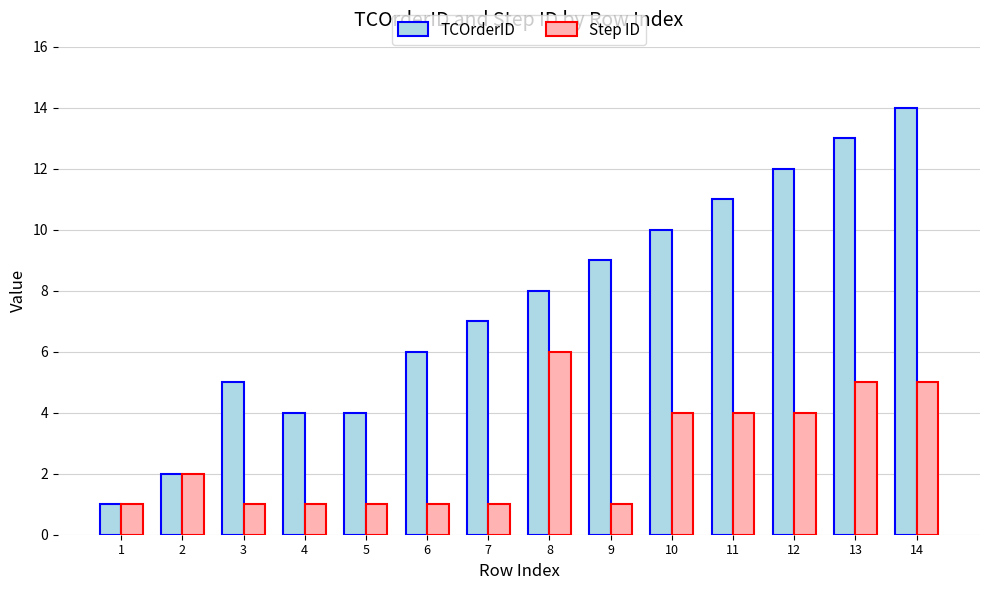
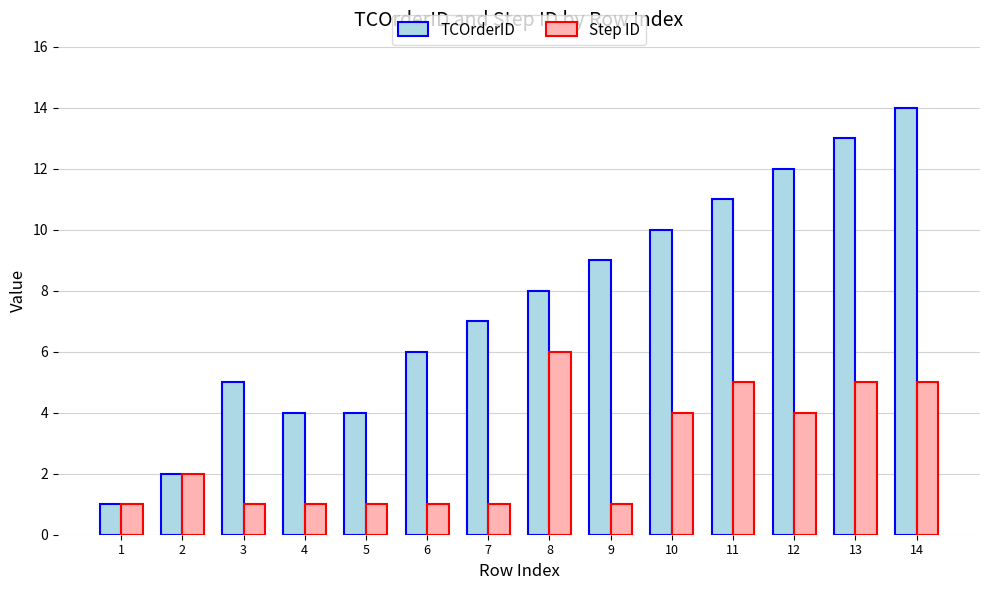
  {
    "TCOrderID": {
      "1": 1,
      "2": 2,
      "3": 5,
      "4": 4,
      "5": 4,
      "6": 6,
      "7": 7,
      "8": 8,
      "9": 9,
      "10": 10,
      "11": 11,
      "12": 12,
      "13": 13,
      "14": 14
    },
    "Step ID": {
      "1": 1,
      "2": 2,
      "3": 1,
      "4": 1,
      "5": 1,
      "6": 1,
      "7": 1,
      "8": 6,
      "9": 1,
      "10": 4,
-     "11": 4,
+     "11": 5,
      "12": 4,
      "13": 5,
      "14": 5
    }
  }
